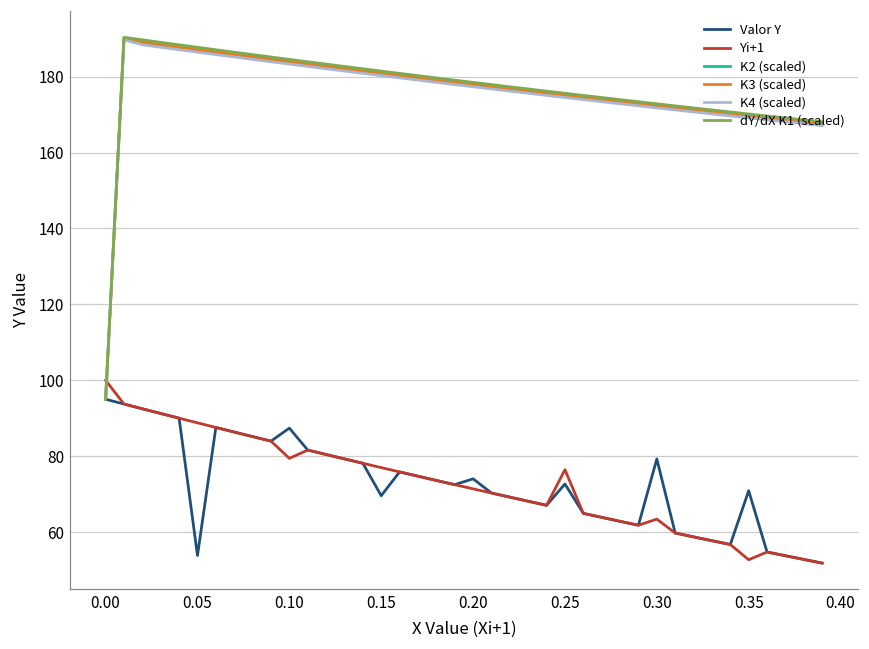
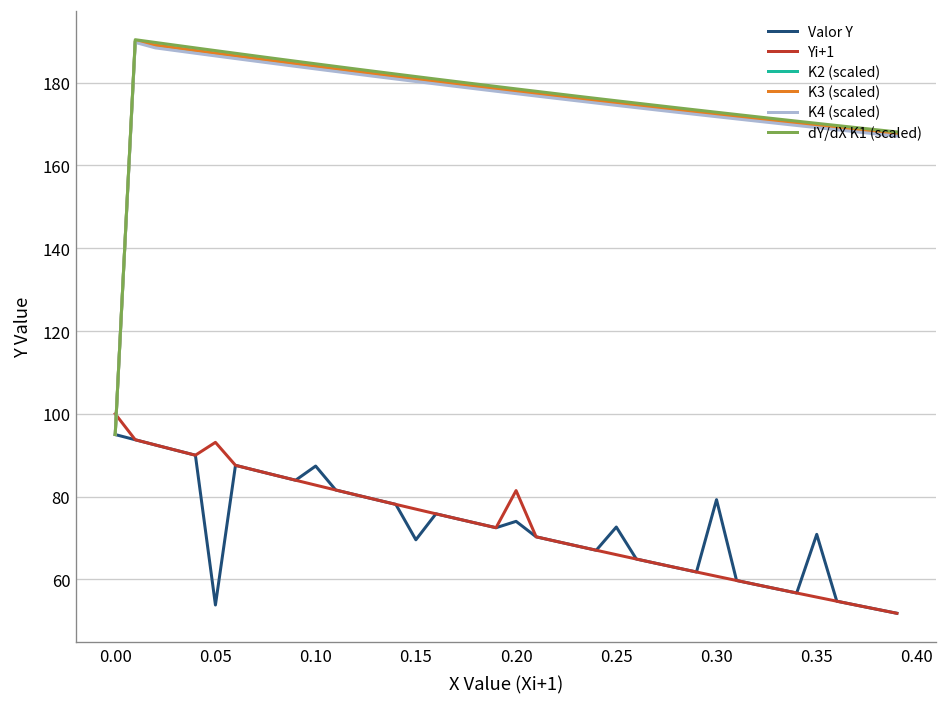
  {
    "Valor Y": {
      "0.05": 54,
      "0.10": 87,
      "0.15": 70,
      "0.20": 74,
      "0.25": 73,
      "0.30": 79,
      "0.35": 71
    },
    "Yi+1": {
      "0.00": 100,
-     "0.05": 89,
-     "0.10": 79,
+     "0.05": 93,
+     "0.10": 83,
      "0.15": 77,
-     "0.20": 71,
-     "0.25": 76,
-     "0.30": 63,
-     "0.35": 53
+     "0.20": 81,
+     "0.25": 66,
+     "0.30": 61,
+     "0.35": 56
    }
  }
